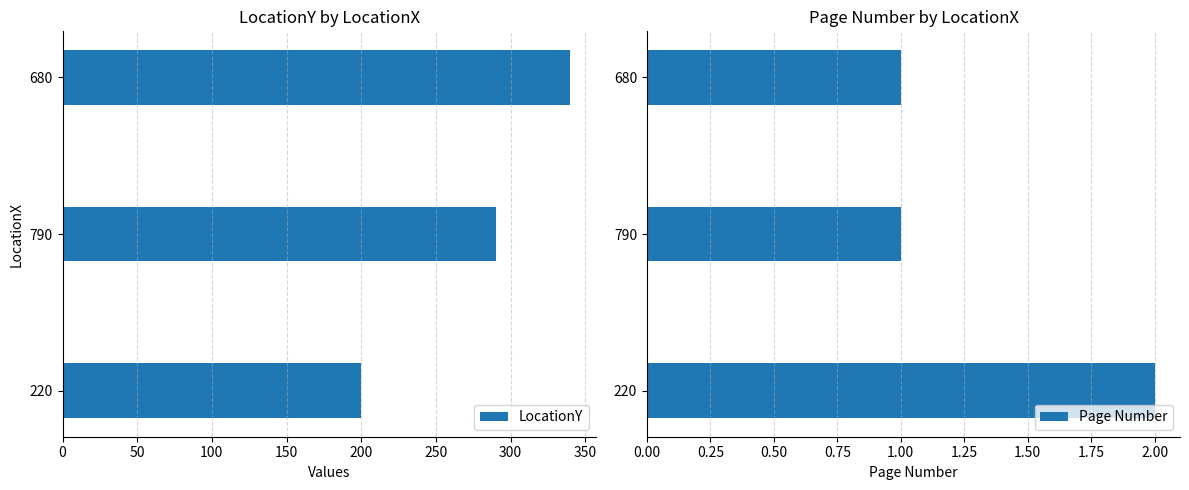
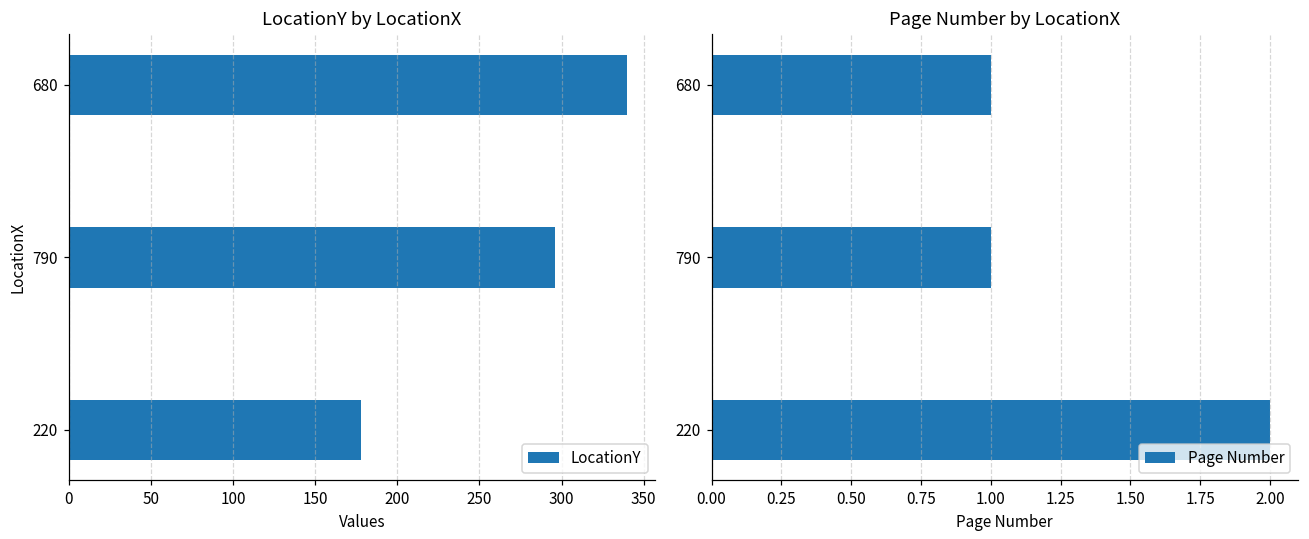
  {
    "LocationY by LocationX": {
      "680": 340,
-     "790": 290,
-     "220": 200
+     "790": 296,
+     "220": 178
    },
    "Page Number by LocationX": {
      "680": 1.00,
      "790": 1.00,
      "220": 2.00
    }
  }
